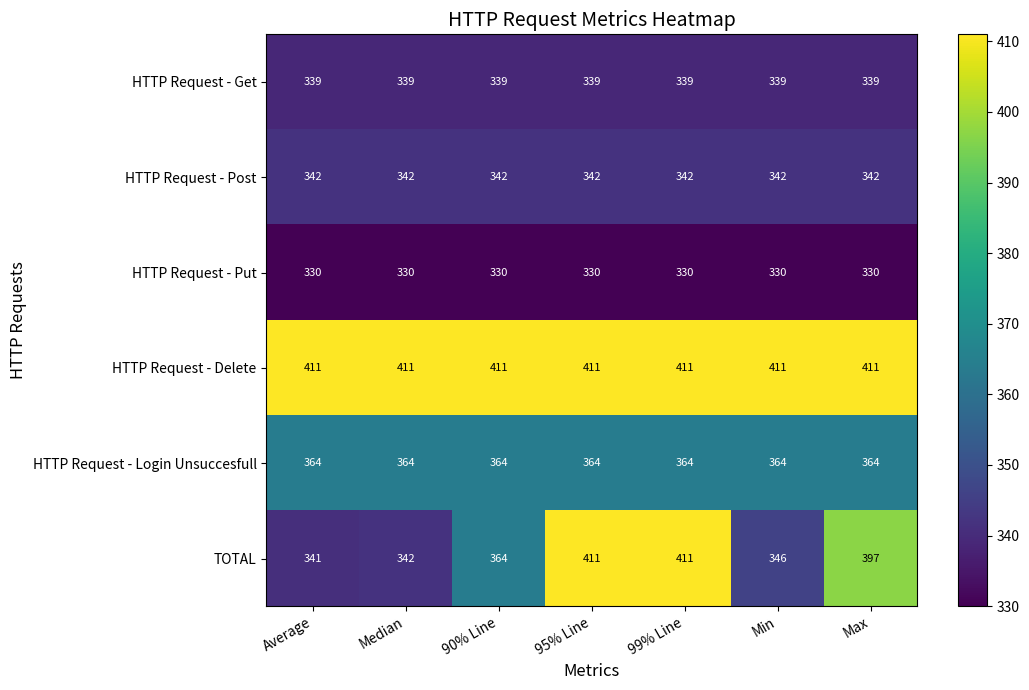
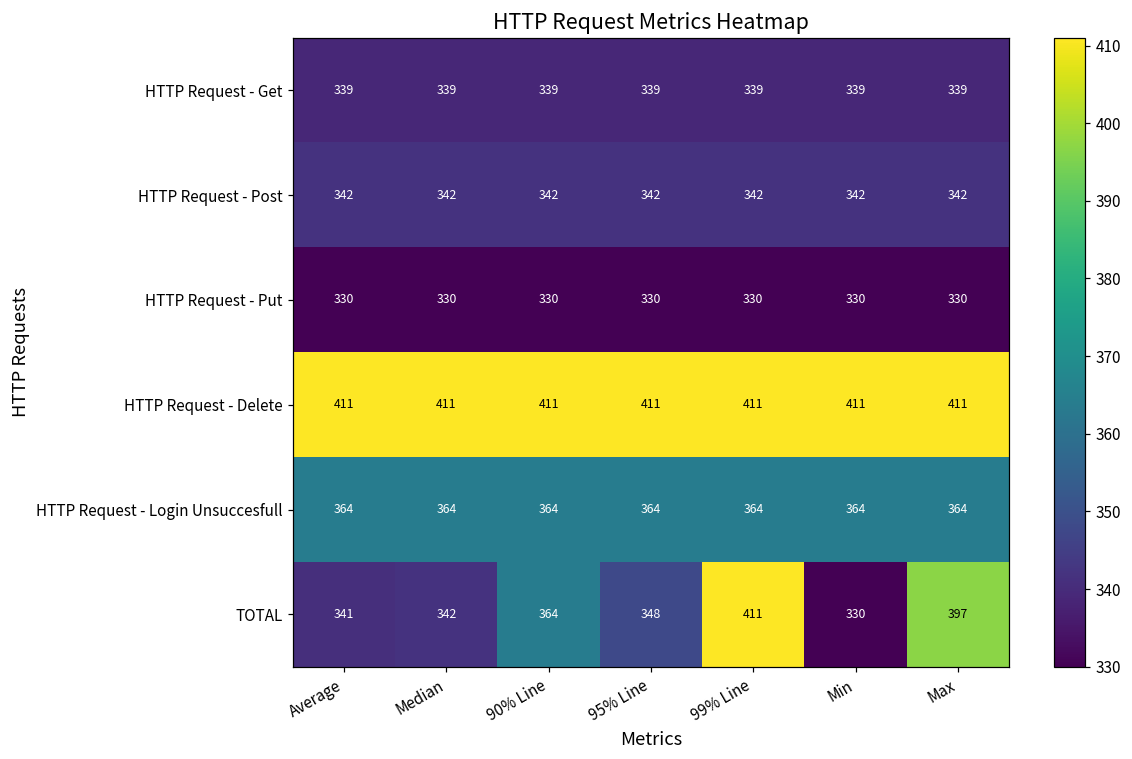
  {
    "HTTP Request - Get": {
      "Average": 339,
      "Median": 339,
      "90% Line": 339,
      "95% Line": 339,
      "99% Line": 339,
      "Min": 339,
      "Max": 339
    },
    "HTTP Request - Post": {
      "Average": 342,
      "Median": 342,
      "90% Line": 342,
      "95% Line": 342,
      "99% Line": 342,
      "Min": 342,
      "Max": 342
    },
    "HTTP Request - Put": {
      "Average": 330,
      "Median": 330,
      "90% Line": 330,
      "95% Line": 330,
      "99% Line": 330,
      "Min": 330,
      "Max": 330
    },
    "HTTP Request - Delete": {
      "Average": 411,
      "Median": 411,
      "90% Line": 411,
      "95% Line": 411,
      "99% Line": 411,
      "Min": 411,
      "Max": 411
    },
    "HTTP Request - Login Unsuccesfull": {
      "Average": 364,
      "Median": 364,
      "90% Line": 364,
      "95% Line": 364,
      "99% Line": 364,
      "Min": 364,
      "Max": 364
    },
    "TOTAL": {
      "Average": 341,
      "Median": 342,
      "90% Line": 364,
-     "95% Line": 411,
+     "95% Line": 348,
      "99% Line": 411,
-     "Min": 346,
+     "Min": 330,
      "Max": 397
    }
  }
